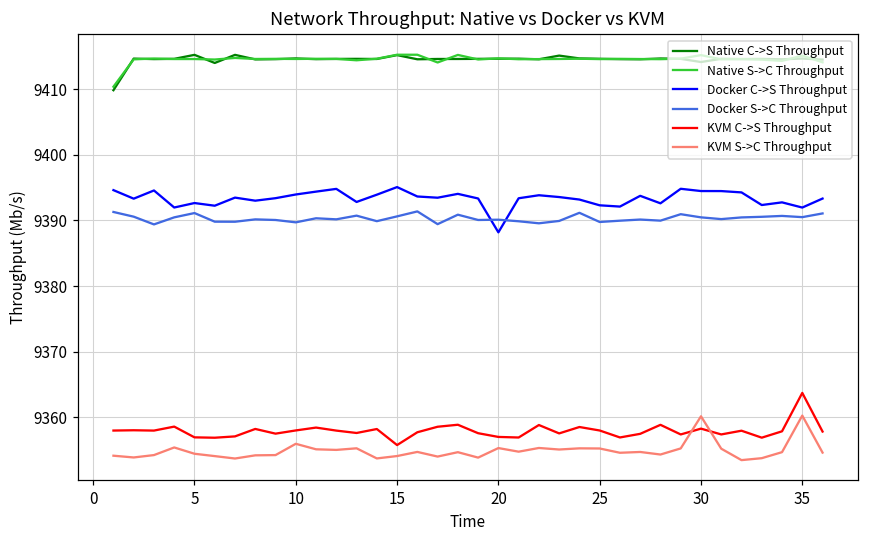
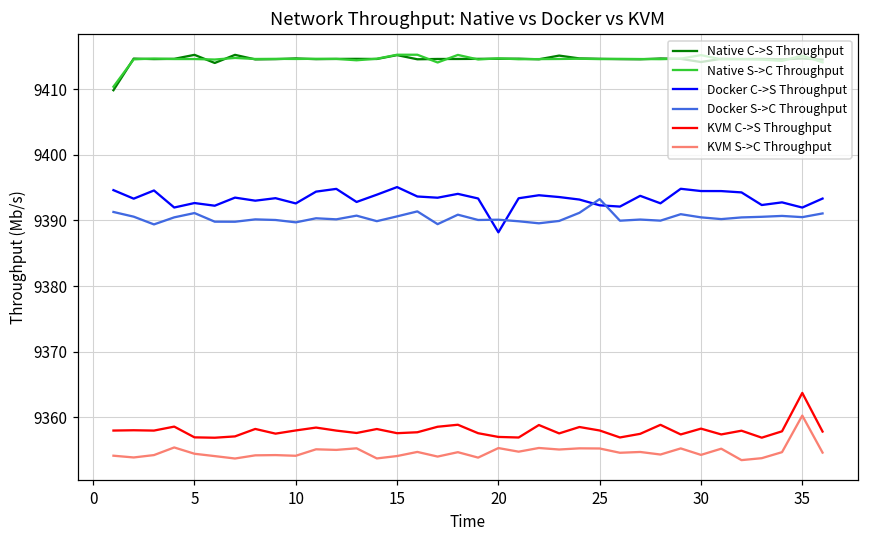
  {
    "Native C->S Throughput": {
      "5": 9415
    },
    "Native S->C Throughput": {
      "5": 9415
    },
    "Docker C->S Throughput": {
      "5": 9393,
-     "10": 9394,
+     "10": 9393,
      "15": 9395,
      "20": 9388,
      "25": 9392,
      "30": 9394,
      "35": 9392
    },
    "Docker S->C Throughput": {
      "5": 9391,
      "10": 9390,
      "15": 9391,
      "20": 9390,
-     "25": 9390,
+     "25": 9393,
      "30": 9390,
      "35": 9391
    },
    "KVM C->S Throughput": {
      "5": 9357,
      "10": 9358,
-     "15": 9356,
+     "15": 9358,
      "20": 9357,
      "25": 9358,
      "30": 9358,
      "35": 9364
    },
    "KVM S->C Throughput": {
      "5": 9354,
-     "10": 9356,
+     "10": 9354,
      "15": 9354,
      "20": 9355,
      "25": 9355,
-     "30": 9360,
+     "30": 9354,
      "35": 9360
    }
  }
